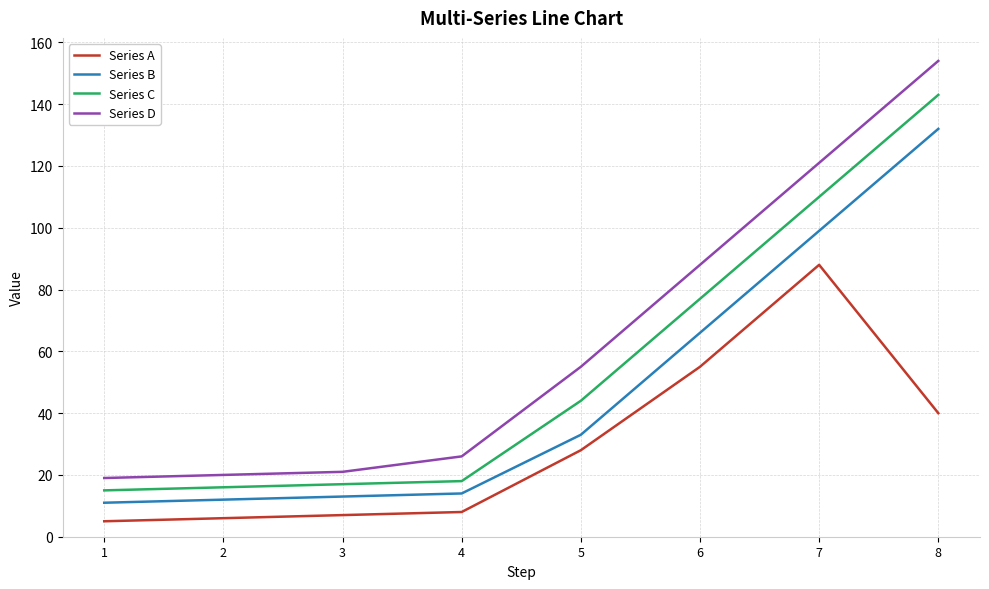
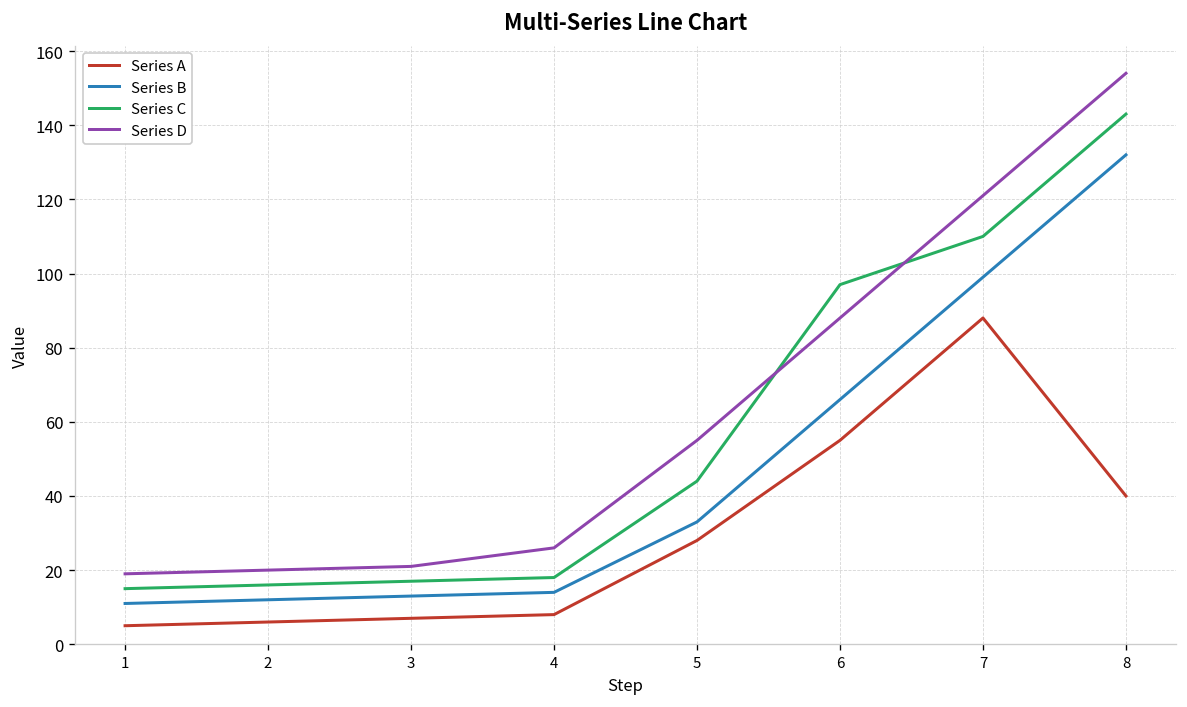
  {
    "Series A": {
      "1": 5,
      "2": 6,
      "3": 7,
      "4": 8,
      "5": 28,
      "6": 55,
      "7": 88,
      "8": 40
    },
    "Series B": {
      "1": 11,
      "2": 12,
      "3": 13,
      "4": 14,
      "5": 33,
      "6": 66,
      "7": 99,
      "8": 132
    },
    "Series C": {
      "1": 15,
      "2": 16,
      "3": 17,
      "4": 18,
      "5": 44,
-     "6": 77,
+     "6": 97,
      "7": 110,
      "8": 143
    },
    "Series D": {
      "1": 19,
      "2": 20,
      "3": 21,
      "4": 26,
      "5": 55,
      "6": 88,
      "7": 121,
      "8": 154
    }
  }
